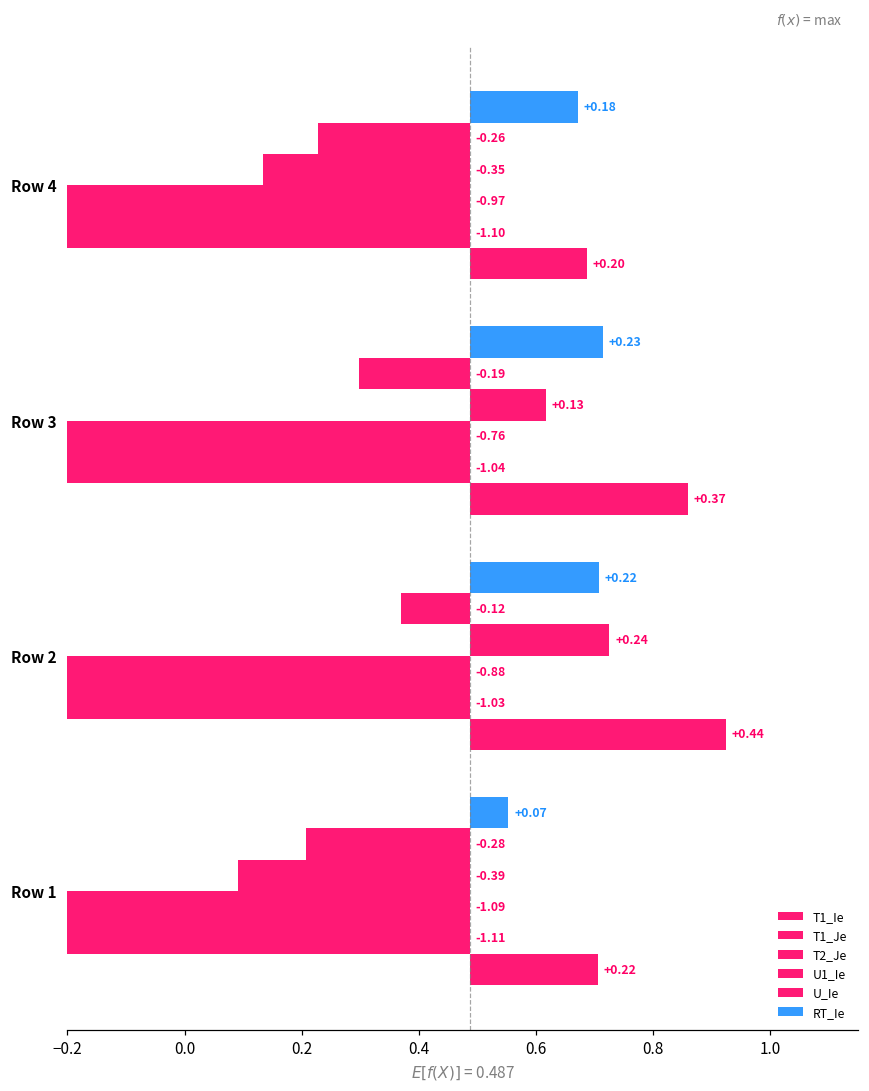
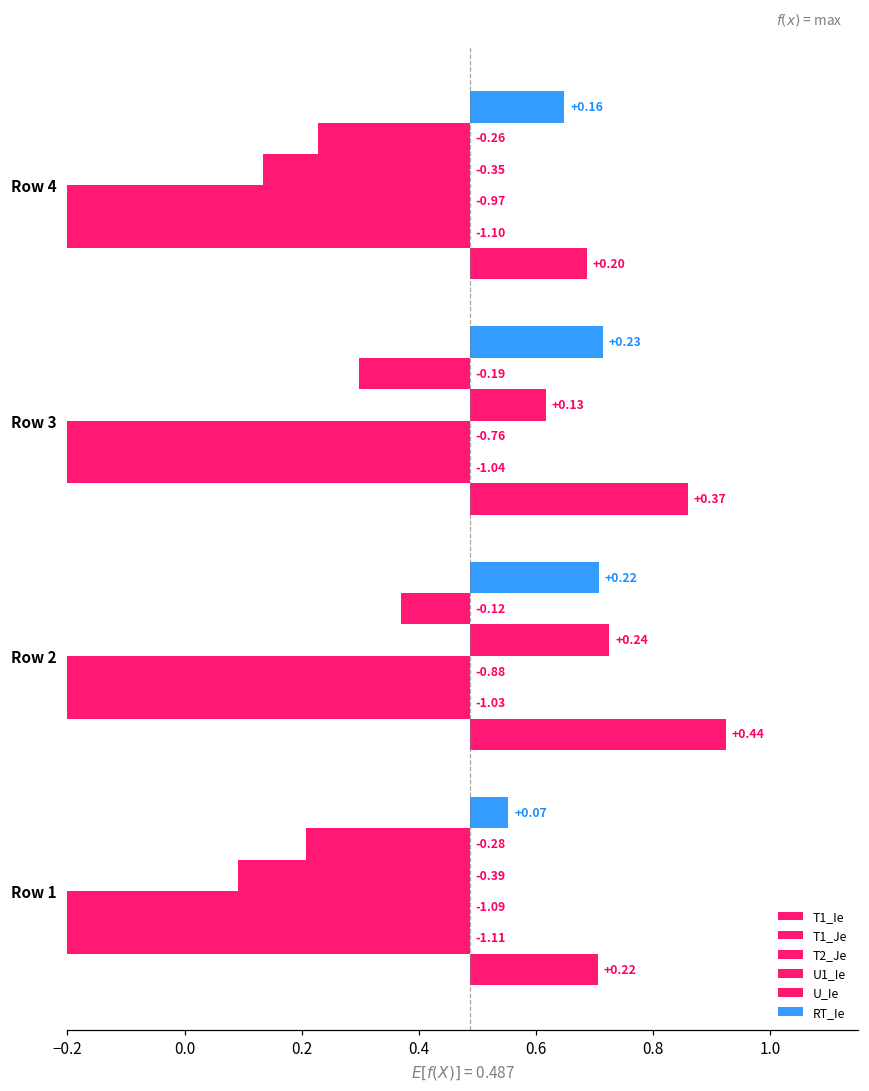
  {
    "RT_Ie": {
-     "Row 4": "+0.18",
+     "Row 4": "+0.16",
      "Row 3": "+0.23",
      "Row 2": "+0.22",
      "Row 1": "+0.07"
    }
  }
